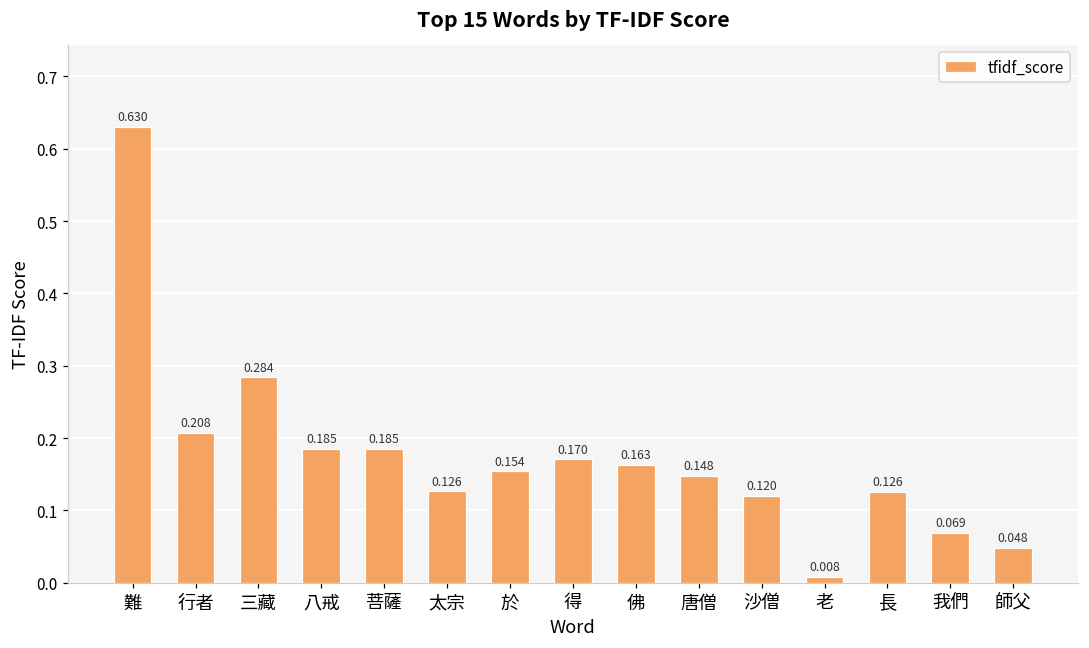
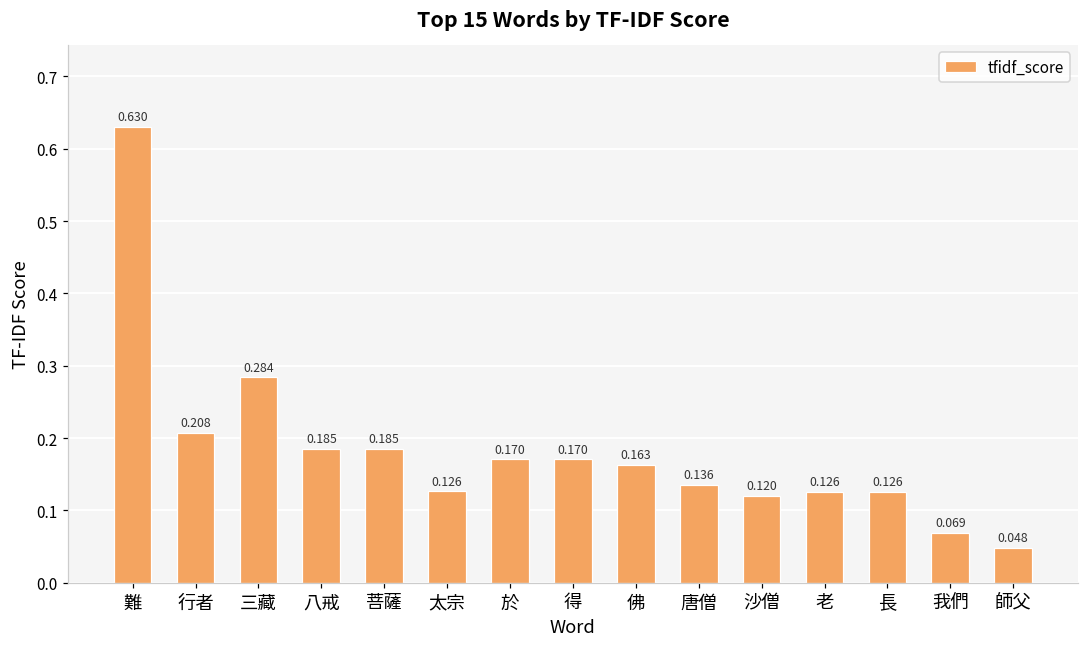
  {
    "難": 0.630,
    "行者": 0.208,
    "三藏": 0.284,
    "八戒": 0.185,
    "菩薩": 0.185,
    "太宗": 0.126,
-   "於": 0.154,
+   "於": 0.170,
    "得": 0.170,
    "佛": 0.163,
-   "唐僧": 0.148,
+   "唐僧": 0.136,
    "沙僧": 0.120,
-   "老": 0.008,
+   "老": 0.126,
    "長": 0.126,
    "我們": 0.069,
    "師父": 0.048
  }
